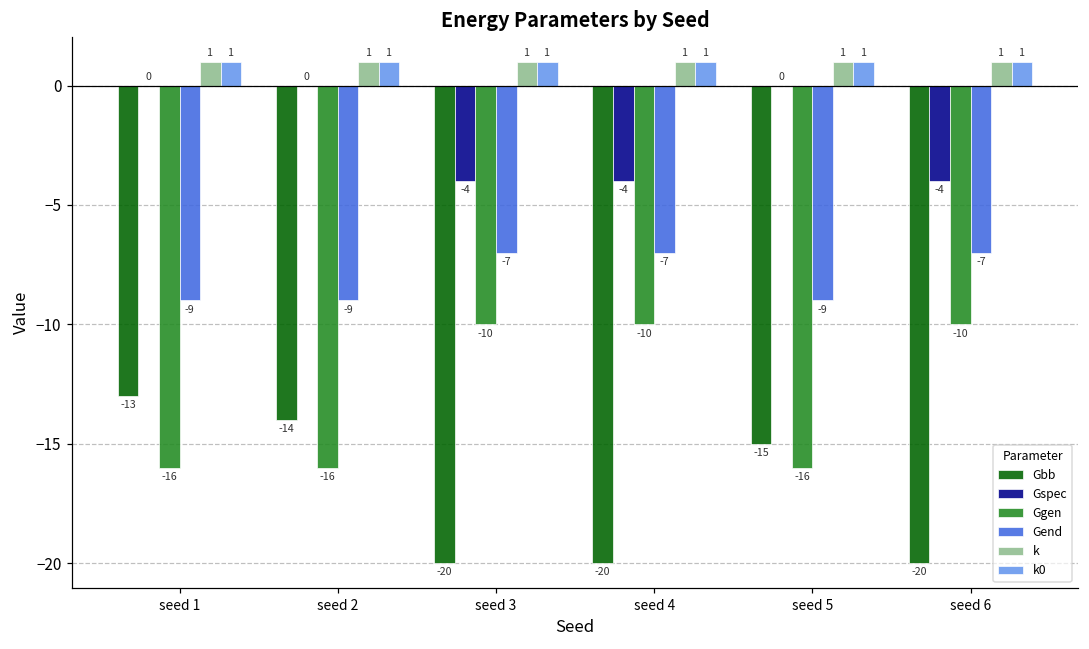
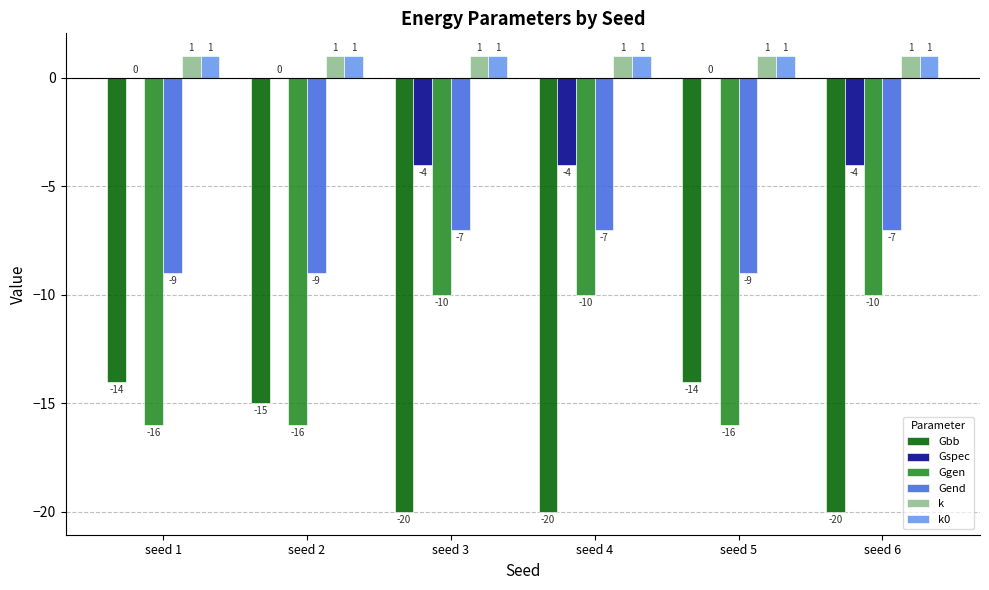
  {
    "Gbb": {
-     "seed 1": -13,
-     "seed 2": -14,
+     "seed 1": -14,
+     "seed 2": -15,
      "seed 3": -20,
      "seed 4": -20,
-     "seed 5": -15,
+     "seed 5": -14,
      "seed 6": -20
    },
    "Gspec": {
      "seed 1": 0,
      "seed 2": 0,
      "seed 3": -4,
      "seed 4": -4,
      "seed 5": 0,
      "seed 6": -4
    },
    "Ggen": {
      "seed 1": -16,
      "seed 2": -16,
      "seed 3": -10,
      "seed 4": -10,
      "seed 5": -16,
      "seed 6": -10
    },
    "k": {
      "seed 1": 1,
      "seed 2": 1,
      "seed 3": 1,
      "seed 4": 1,
      "seed 5": 1,
      "seed 6": 1
    }
  }
